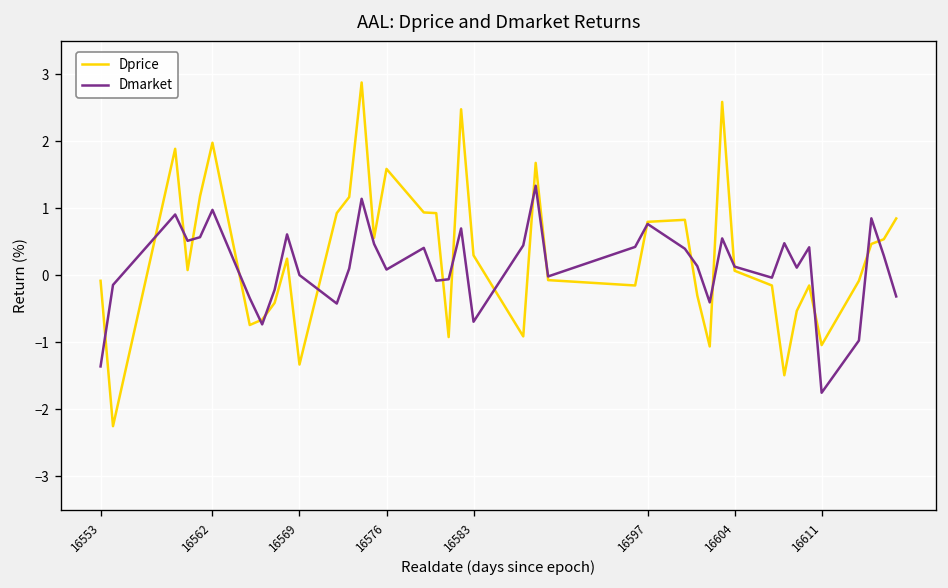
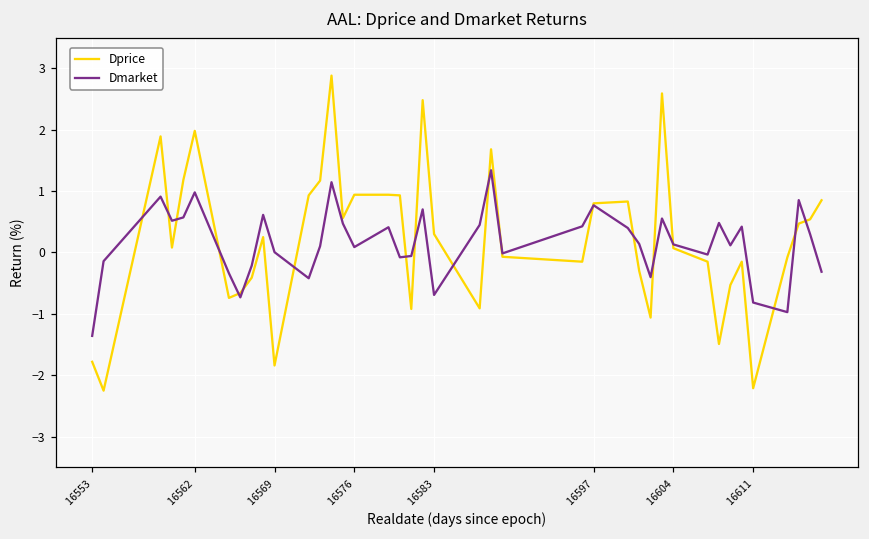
  {
    "Dprice": {
-     "16553": -0.1,
+     "16553": -1.8,
      "16562": 2.0,
-     "16569": -1.3,
-     "16576": 1.6,
+     "16569": -1.8,
+     "16576": 0.9,
      "16583": 0.3,
      "16604": 0.1,
-     "16611": -1.0
+     "16611": -2.2
    },
    "Dmarket": {
      "16553": -1.4,
      "16562": 1.0,
      "16569": 0.0,
      "16576": 0.1,
      "16583": -0.7,
      "16604": 0.1,
-     "16611": -1.8
+     "16611": -0.8
    }
  }
